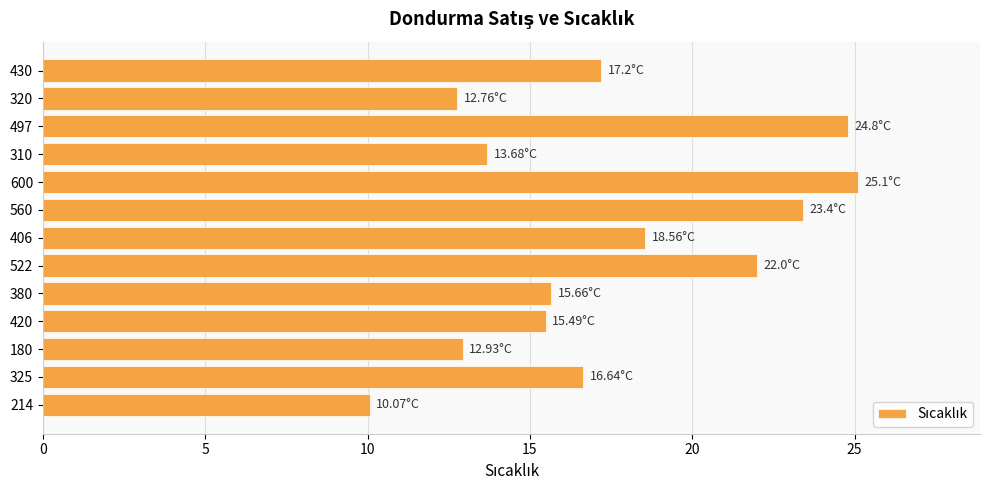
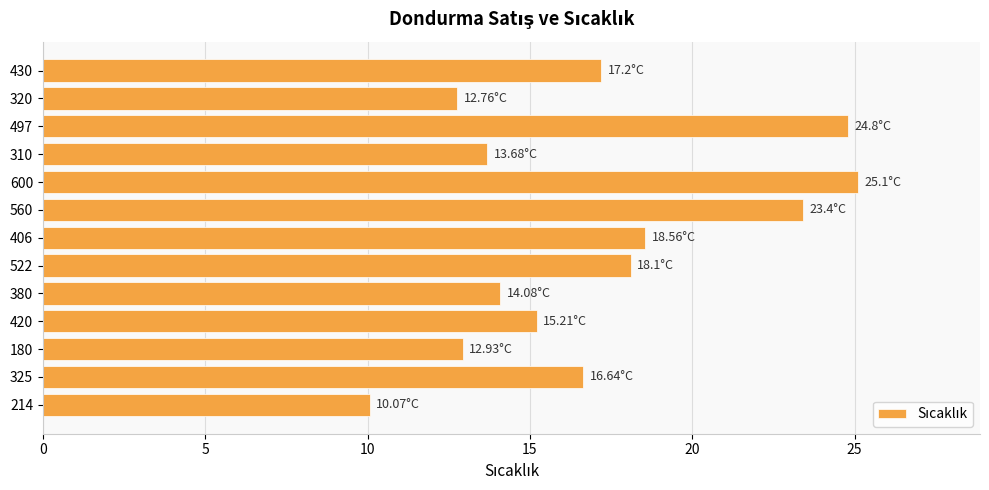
  {
    "430": "17.2°C",
    "320": "12.76°C",
    "497": "24.8°C",
    "310": "13.68°C",
    "600": "25.1°C",
    "560": "23.4°C",
    "406": "18.56°C",
-   "522": "22.0°C",
-   "380": "15.66°C",
-   "420": "15.49°C",
+   "522": "18.1°C",
+   "380": "14.08°C",
+   "420": "15.21°C",
    "180": "12.93°C",
    "325": "16.64°C",
    "214": "10.07°C"
  }
